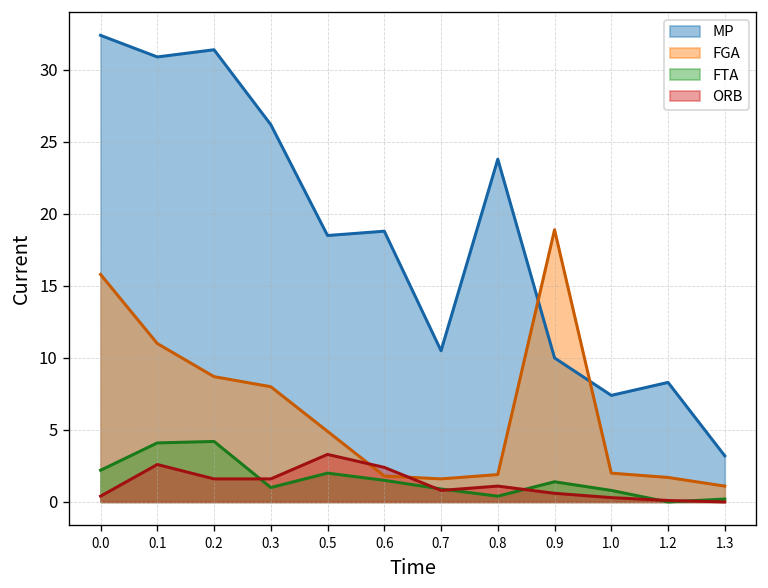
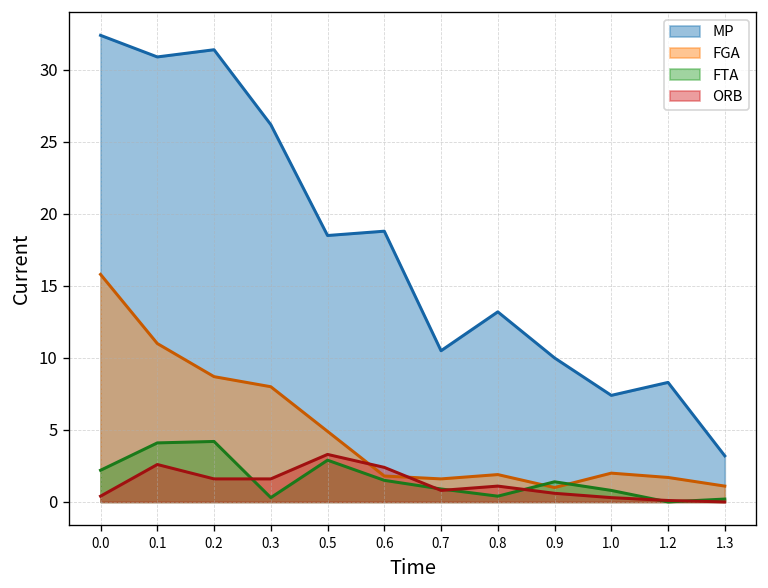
  {
    "MP": {
      "0.0": 32.4,
      "0.1": 30.9,
      "0.2": 31.4,
      "0.3": 26.2,
      "0.5": 18.5,
      "0.6": 18.8,
      "0.7": 10.5,
-     "0.8": 23.8,
+     "0.8": 13.2,
      "0.9": 10.0,
      "1.0": 7.4,
      "1.2": 8.3,
      "1.3": 3.2
    },
    "FGA": {
      "0.0": 15.8,
      "0.1": 11.0,
      "0.2": 8.7,
      "0.3": 8.0,
      "0.5": 4.9,
      "0.6": 1.8,
      "0.7": 1.6,
      "0.8": 1.9,
-     "0.9": 18.9,
+     "0.9": 1.0,
      "1.0": 2.0,
      "1.2": 1.7,
      "1.3": 1.1
    },
    "FTA": {
      "0.0": 2.2,
      "0.1": 4.1,
      "0.2": 4.2,
-     "0.3": 1.0,
-     "0.5": 2.0,
+     "0.3": 0.3,
+     "0.5": 2.9,
      "0.6": 1.5,
      "0.8": 0.4,
      "0.9": 1.4,
      "1.0": 0.8
    },
    "ORB": {
      "0.0": 0.4,
      "0.1": 2.6,
      "0.2": 1.6,
      "0.3": 1.6,
      "0.5": 3.3,
      "0.6": 2.4,
      "0.8": 1.1,
      "0.9": 0.6,
      "1.0": 0.3
    }
  }
